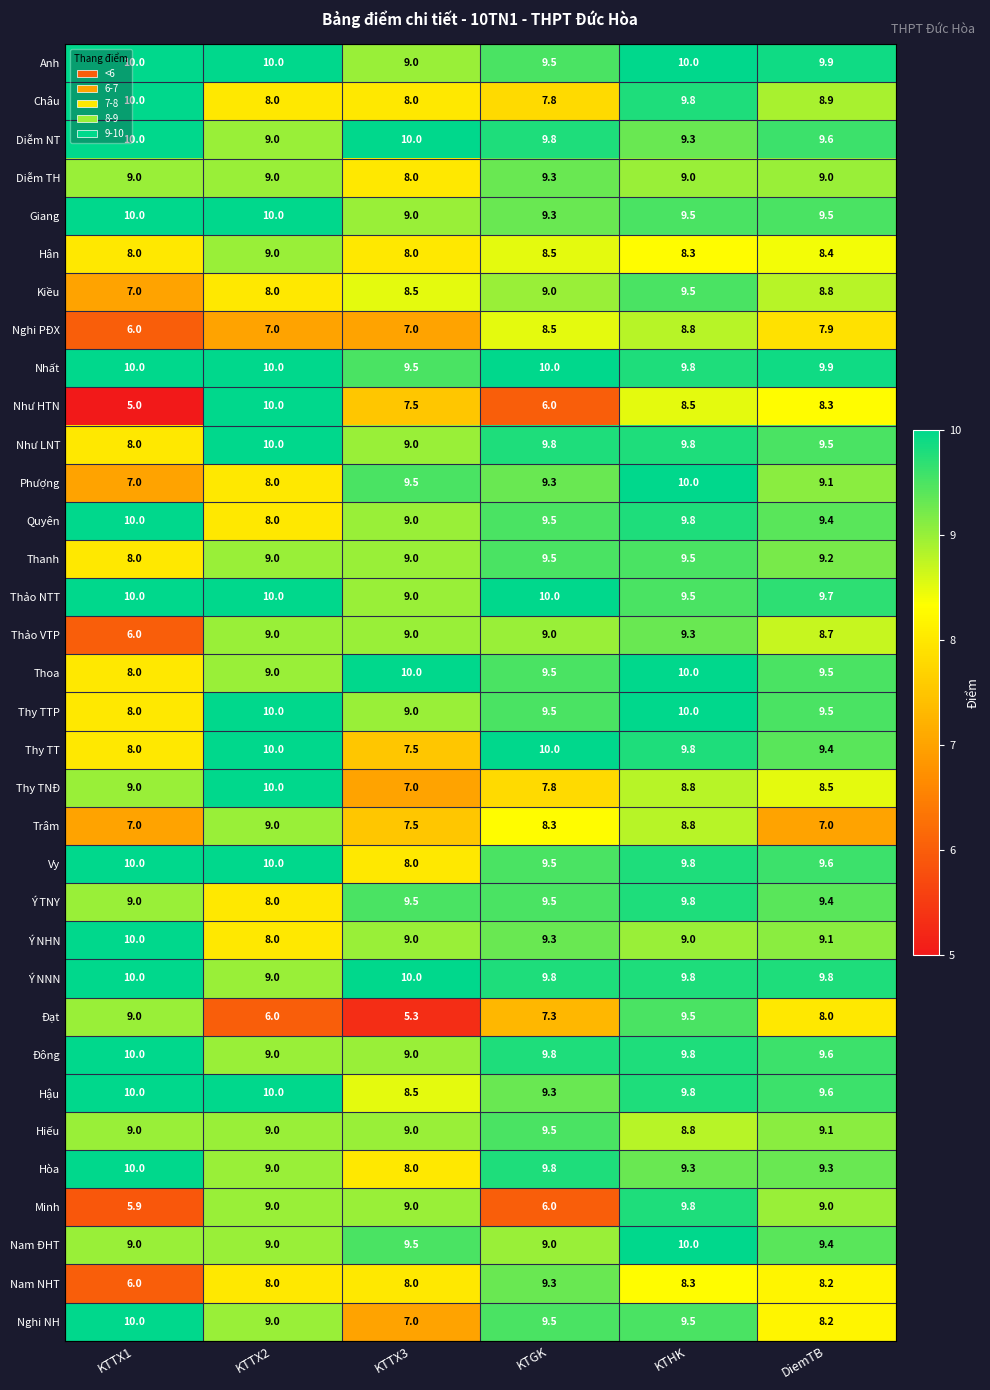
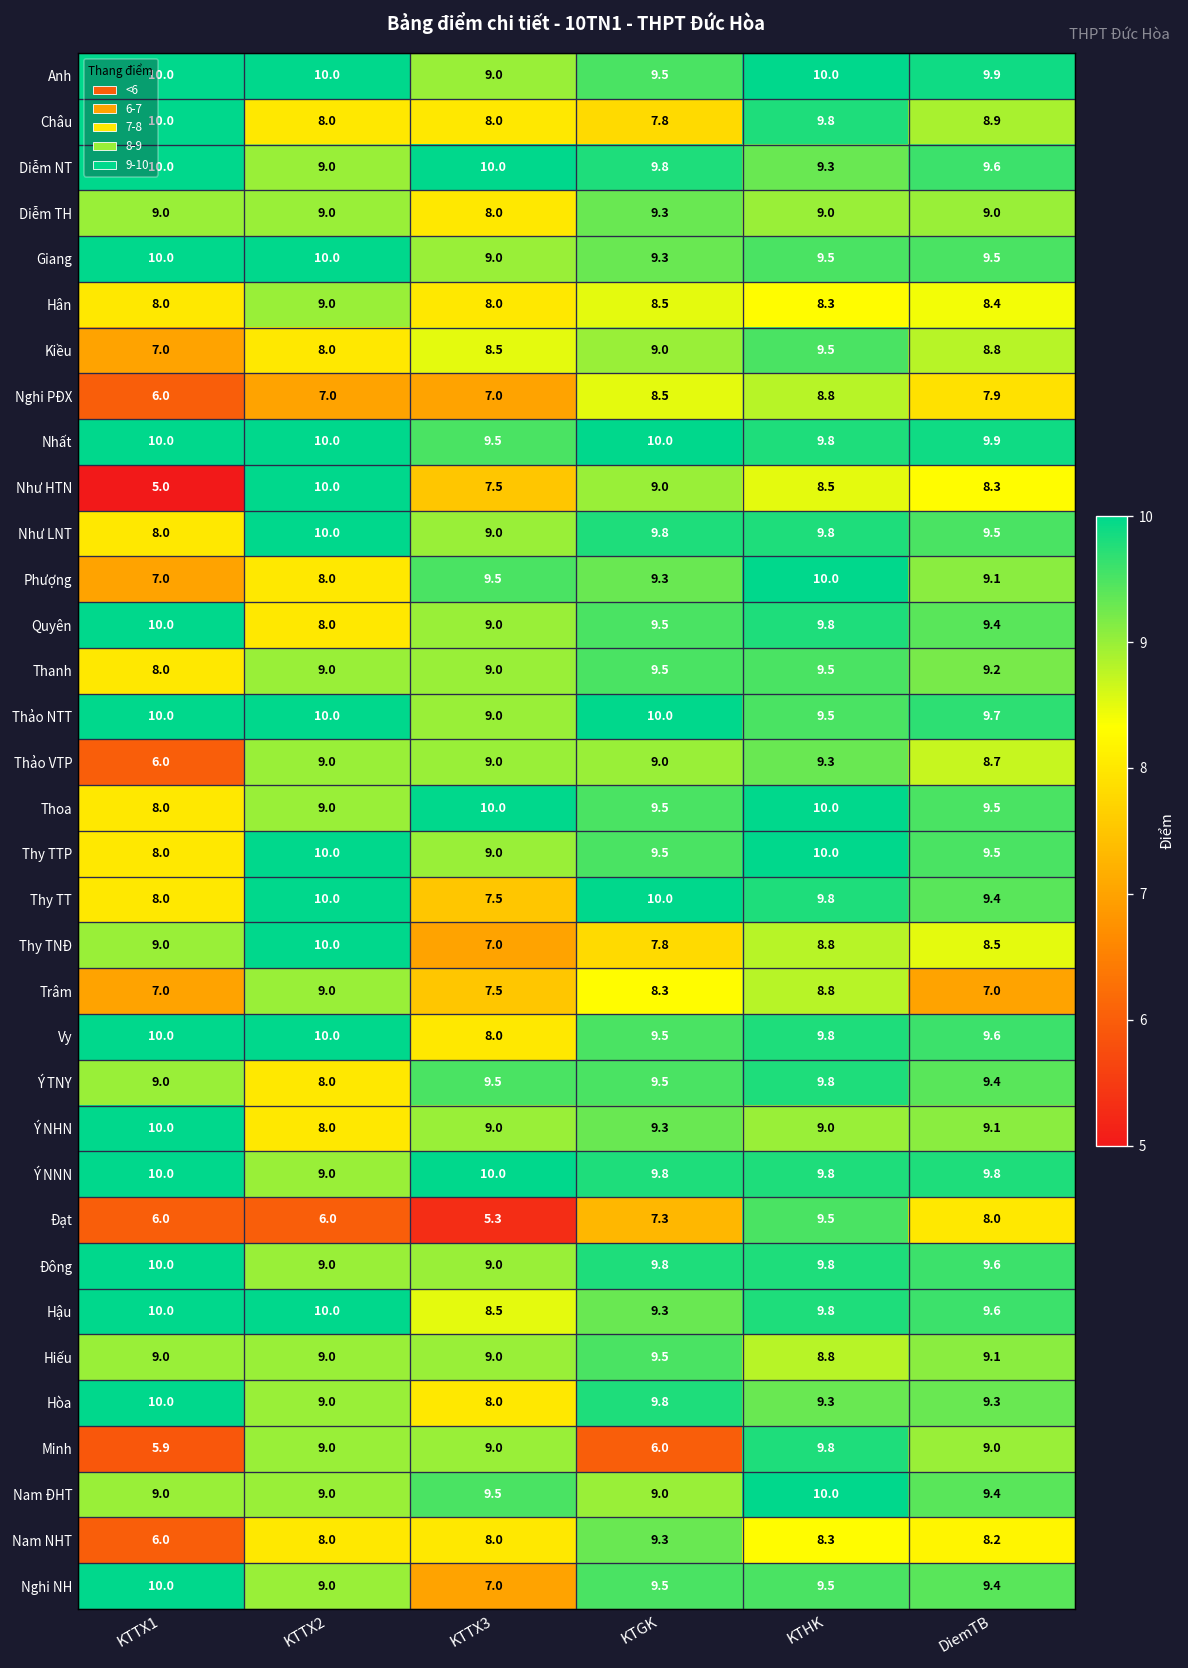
  {
    "Như HTN": {
      "KTTX1": 5.0,
      "KTTX2": 10.0,
      "KTTX3": 7.5,
-     "KTGK": 6.0,
+     "KTGK": 9.0,
      "KTHK": 8.5,
      "DiemTB": 8.3
    },
    "Đạt": {
-     "KTTX1": 9.0,
+     "KTTX1": 6.0,
      "KTTX2": 6.0,
      "KTTX3": 5.3,
      "KTGK": 7.3,
      "KTHK": 9.5,
      "DiemTB": 8.0
    },
    "Nghi NH": {
      "KTTX1": 10.0,
      "KTTX2": 9.0,
      "KTTX3": 7.0,
      "KTGK": 9.5,
      "KTHK": 9.5,
-     "DiemTB": 8.2
+     "DiemTB": 9.4
    }
  }
